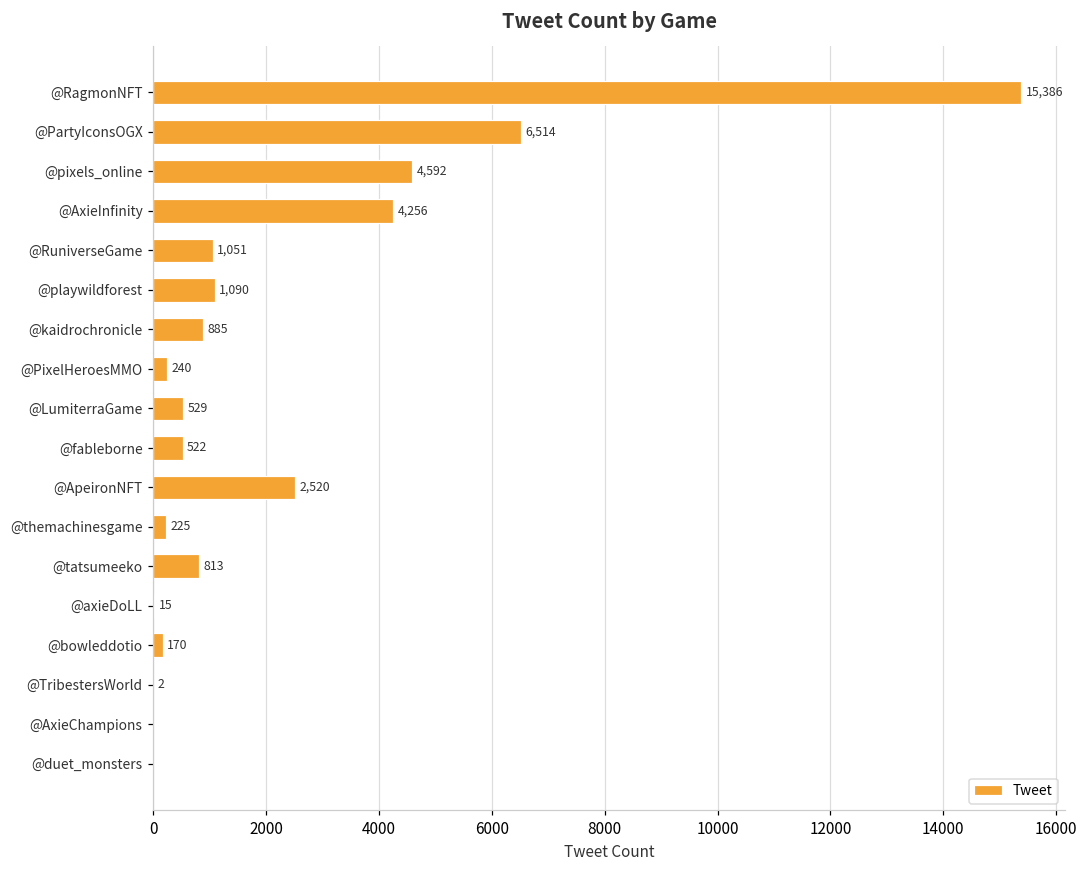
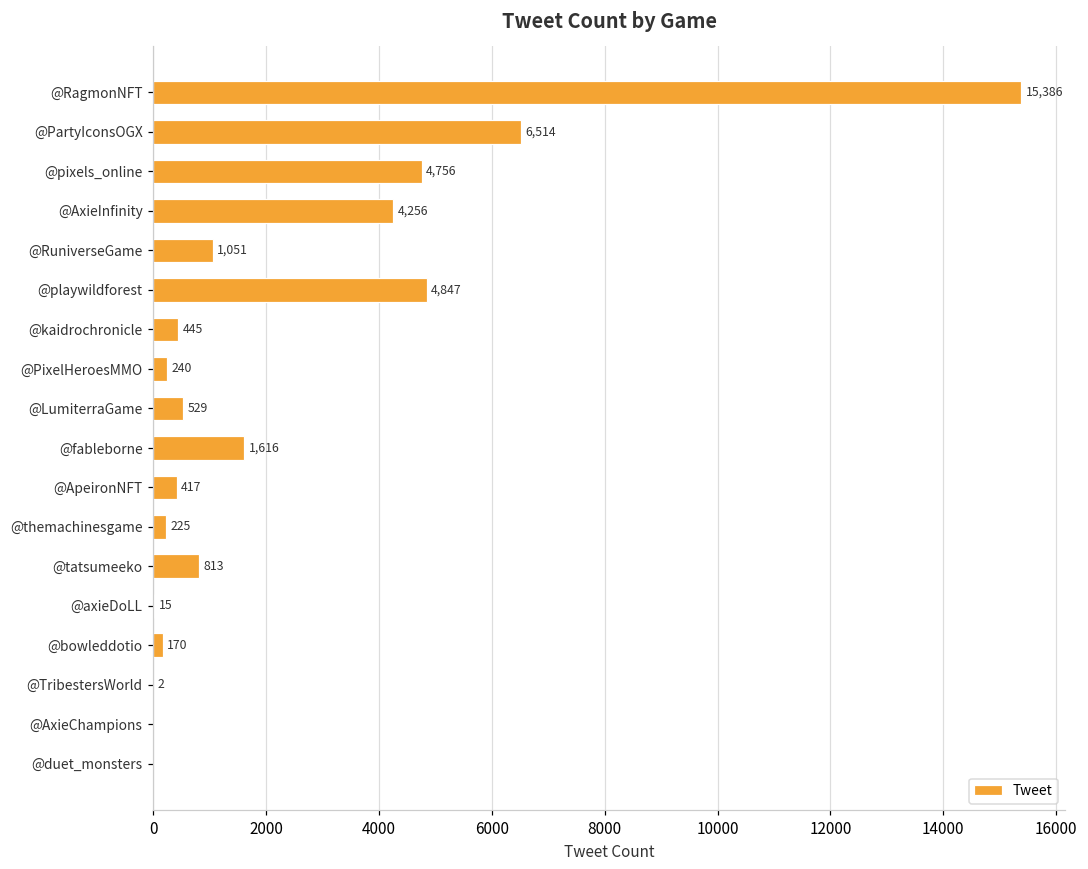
  {
    "@RagmonNFT": "15,386",
    "@PartyIconsOGX": "6,514",
-   "@pixels_online": "4,592",
+   "@pixels_online": "4,756",
    "@AxieInfinity": "4,256",
    "@RuniverseGame": "1,051",
-   "@playwildforest": "1,090",
-   "@kaidrochronicle": "885",
+   "@playwildforest": "4,847",
+   "@kaidrochronicle": "445",
    "@PixelHeroesMMO": "240",
    "@LumiterraGame": "529",
-   "@fableborne": "522",
-   "@ApeironNFT": "2,520",
+   "@fableborne": "1,616",
+   "@ApeironNFT": "417",
    "@themachinesgame": "225",
    "@tatsumeeko": "813",
    "@axieDoLL": "15",
    "@bowleddotio": "170",
    "@TribestersWorld": "2"
  }
